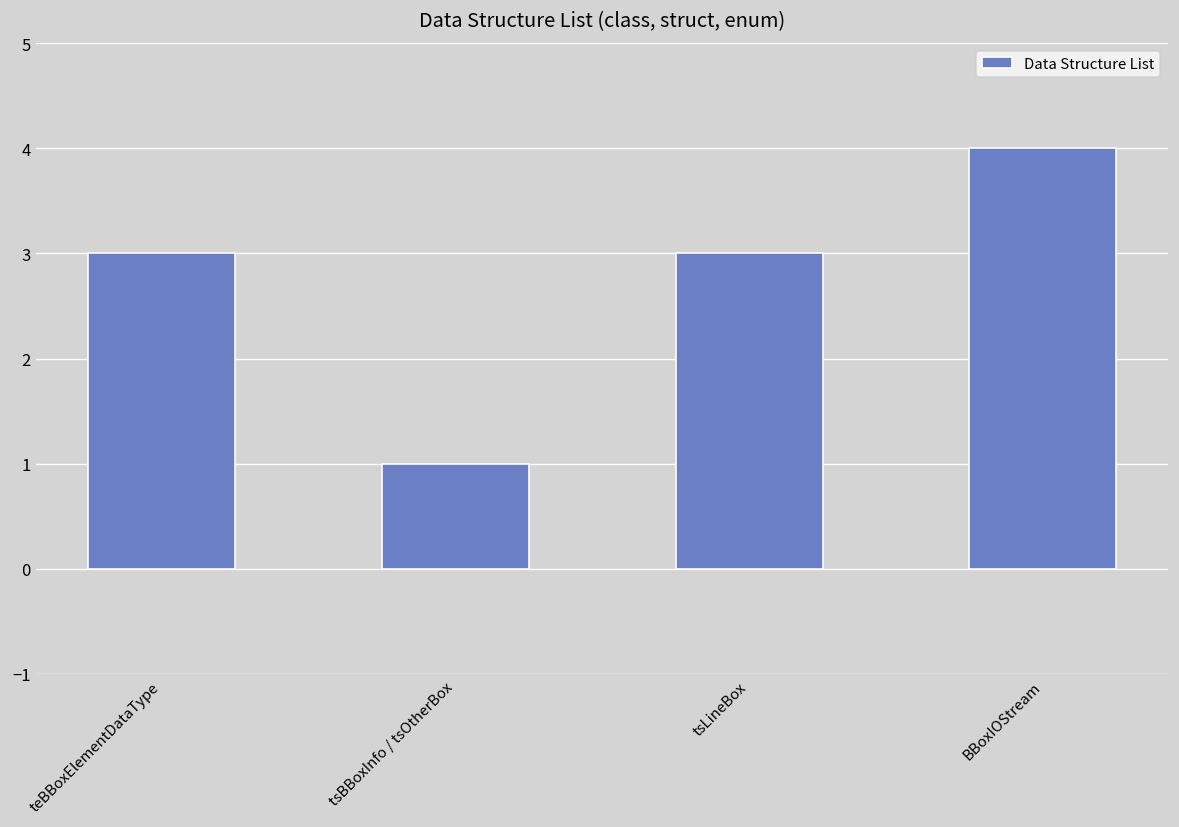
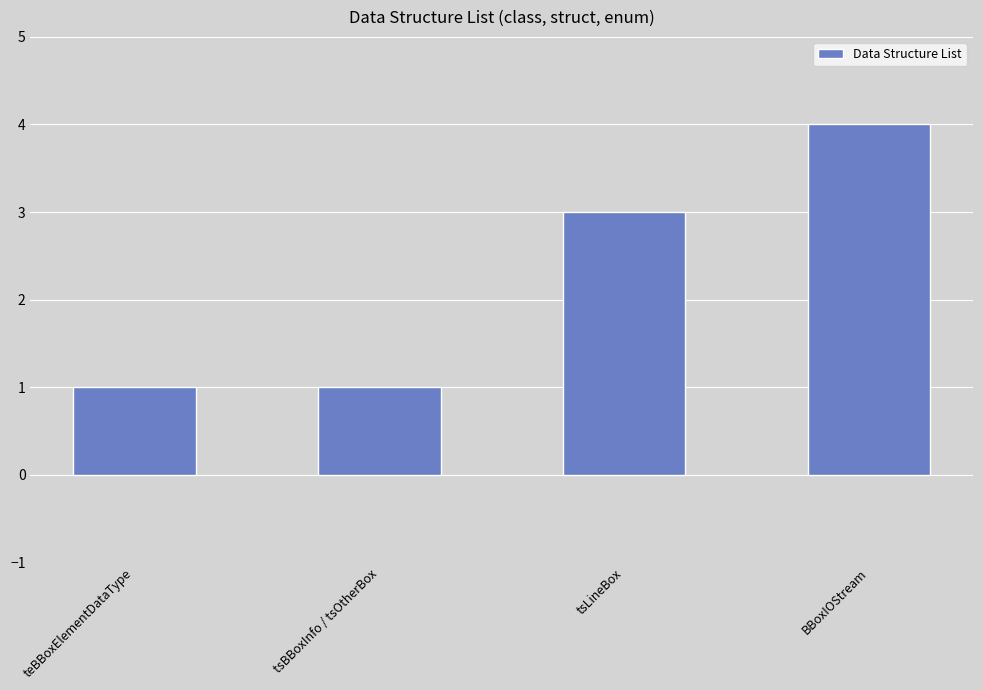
  {
-   "teBBoxElementDataType": 3,
+   "teBBoxElementDataType": 1,
    "tsBBoxInfo / tsOtherBox": 1,
    "tsLineBox": 3,
    "BBoxIOStream": 4
  }
